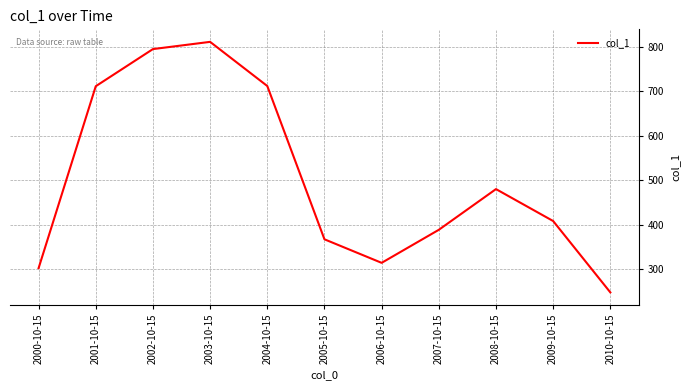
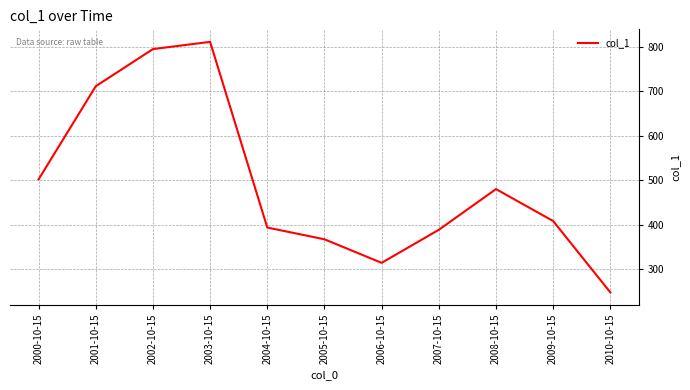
  {
-   "2000-10-15": 300,
+   "2000-10-15": 500,
    "2001-10-15": 710,
    "2002-10-15": 790,
    "2003-10-15": 810,
-   "2004-10-15": 710,
+   "2004-10-15": 390,
    "2005-10-15": 370,
    "2006-10-15": 310,
    "2007-10-15": 390,
    "2008-10-15": 480,
    "2009-10-15": 410,
    "2010-10-15": 250
  }
